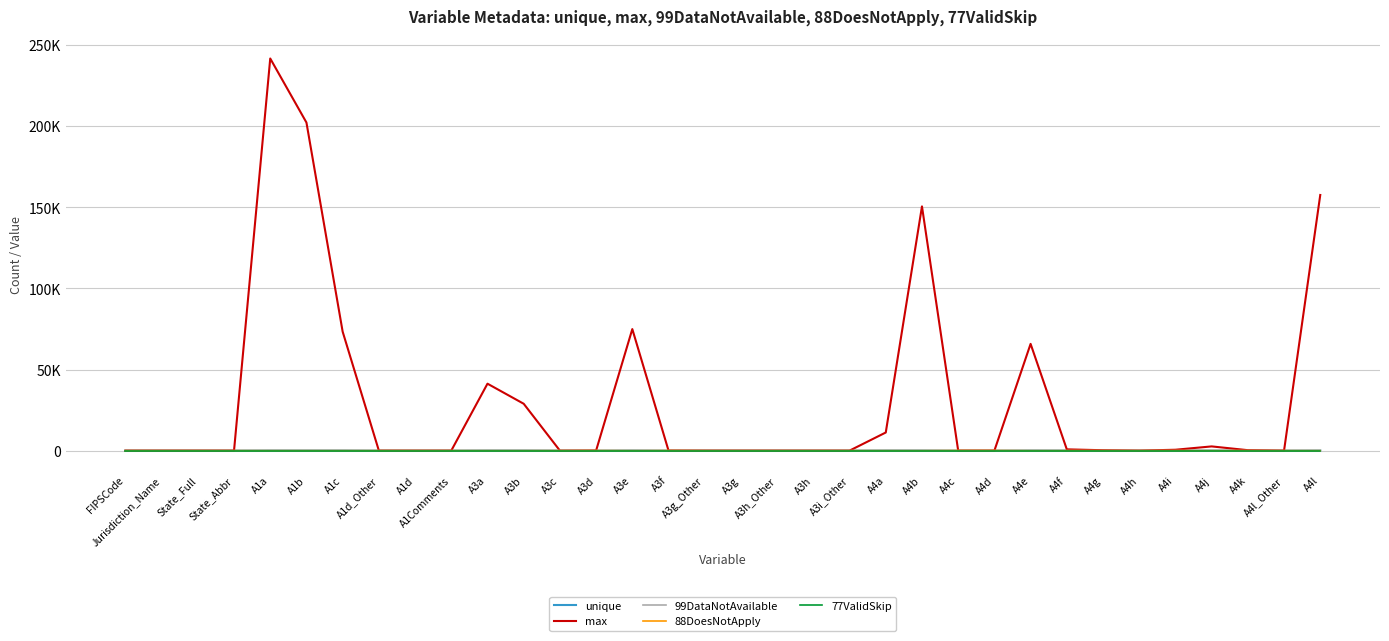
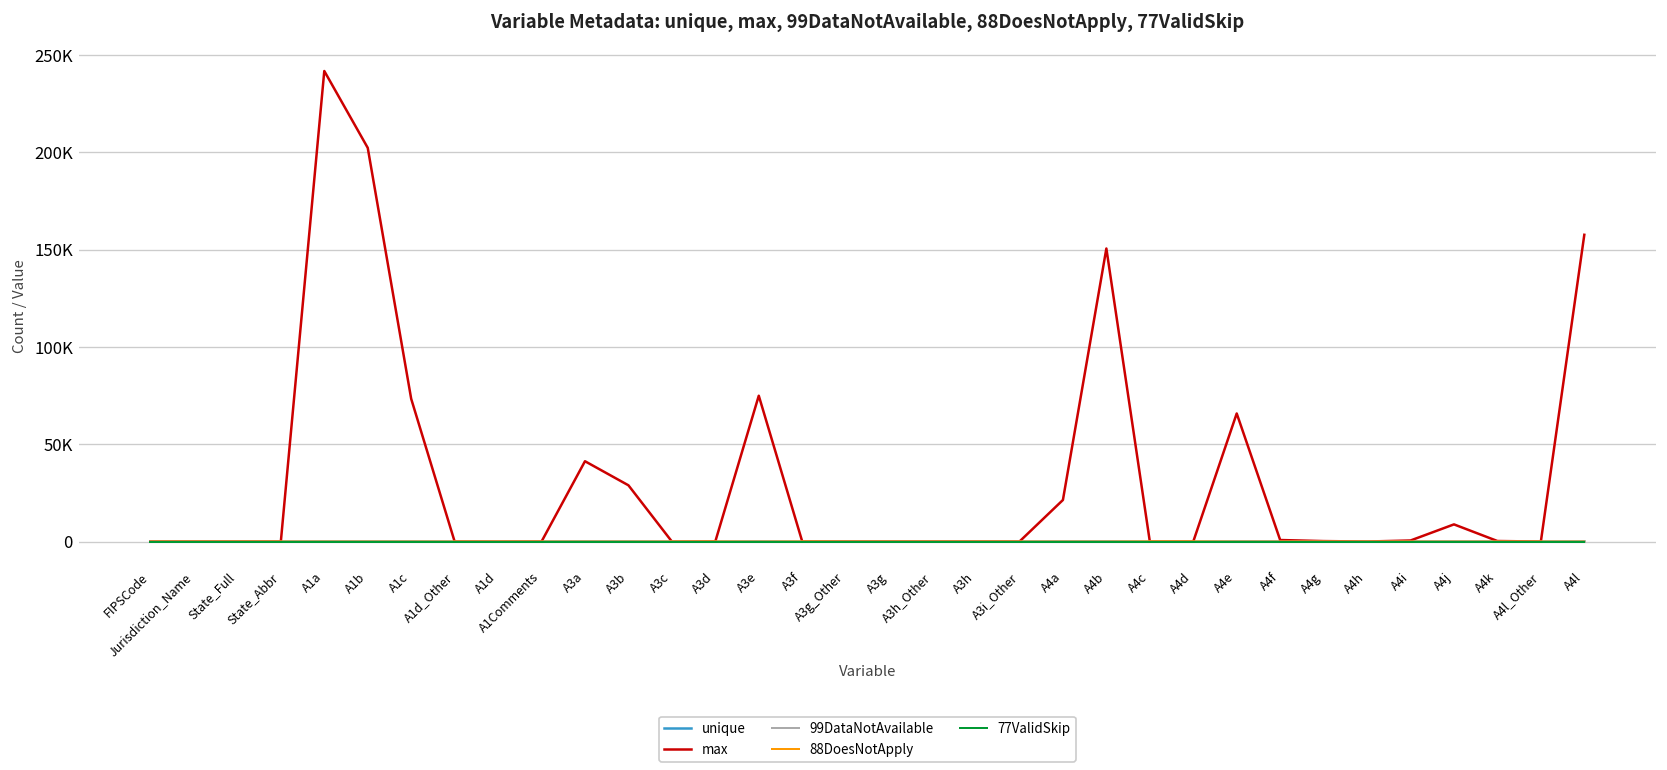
  {
    "77ValidSkip": {
      "A1a": 0,
      "A1b": 0,
      "A1c": 0,
      "A3a": 0,
      "A3b": 0,
      "A3e": 0,
      "A4a": 0,
      "A4b": 0,
      "A4e": 0,
      "A4j": 0,
      "A4l": 0
    },
    "max": {
      "A1a": 242000,
      "A1b": 202000,
      "A1c": 73000,
      "A3a": 41000,
      "A3b": 29000,
      "A3e": 75000,
-     "A4a": 11000,
+     "A4a": 21000,
      "A4b": 151000,
      "A4e": 66000,
-     "A4j": 3000,
+     "A4j": 9000,
      "A4l": 158000
    }
  }
